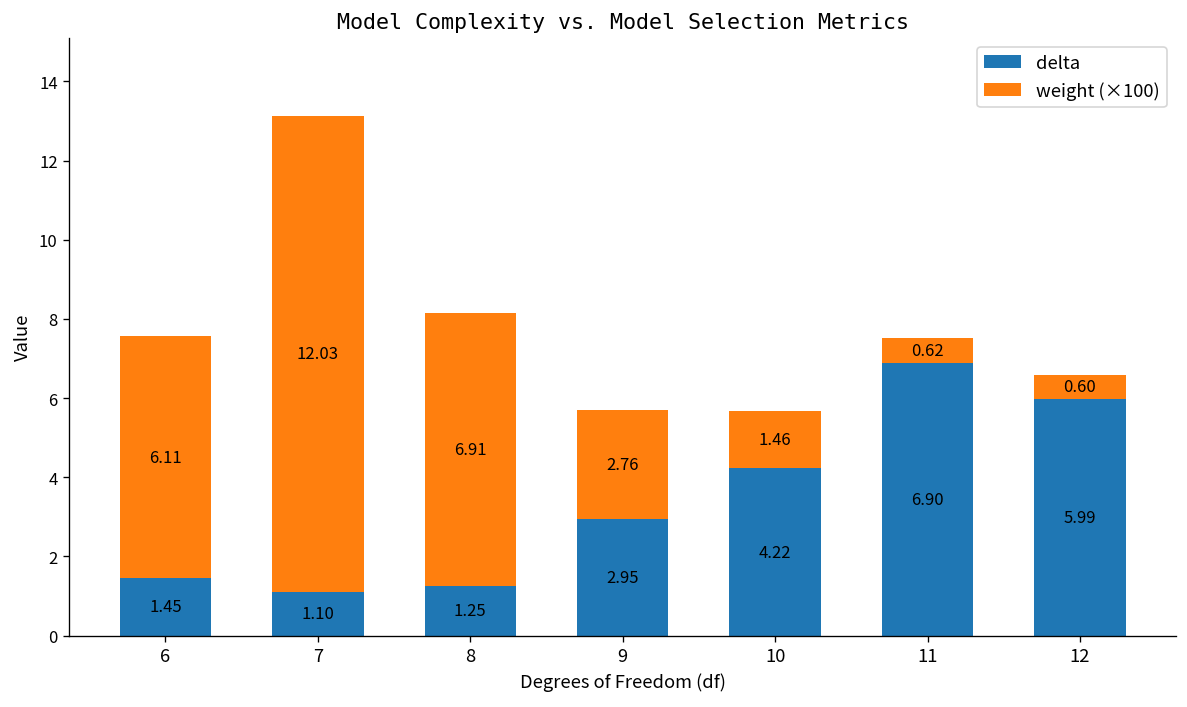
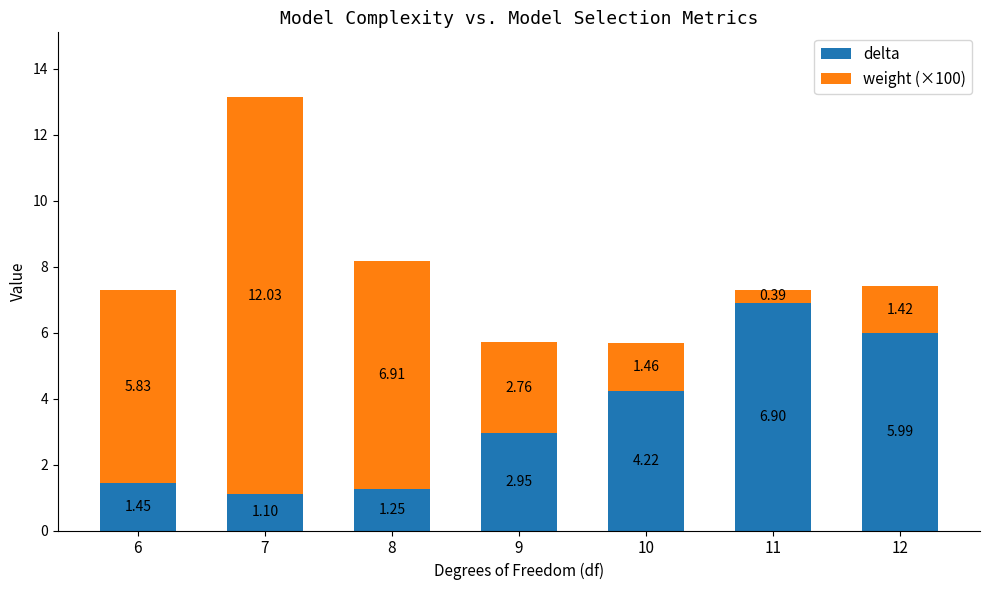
  {
    "delta": {
      "6": 1.45,
      "7": 1.10,
      "8": 1.25,
      "9": 2.95,
      "10": 4.22,
      "11": 6.90,
      "12": 5.99
    },
    "weight (×100)": {
-     "6": 6.11,
+     "6": 5.83,
      "7": 12.03,
      "8": 6.91,
      "9": 2.76,
      "10": 1.46,
-     "11": 0.62,
-     "12": 0.60
+     "11": 0.39,
+     "12": 1.42
    }
  }
